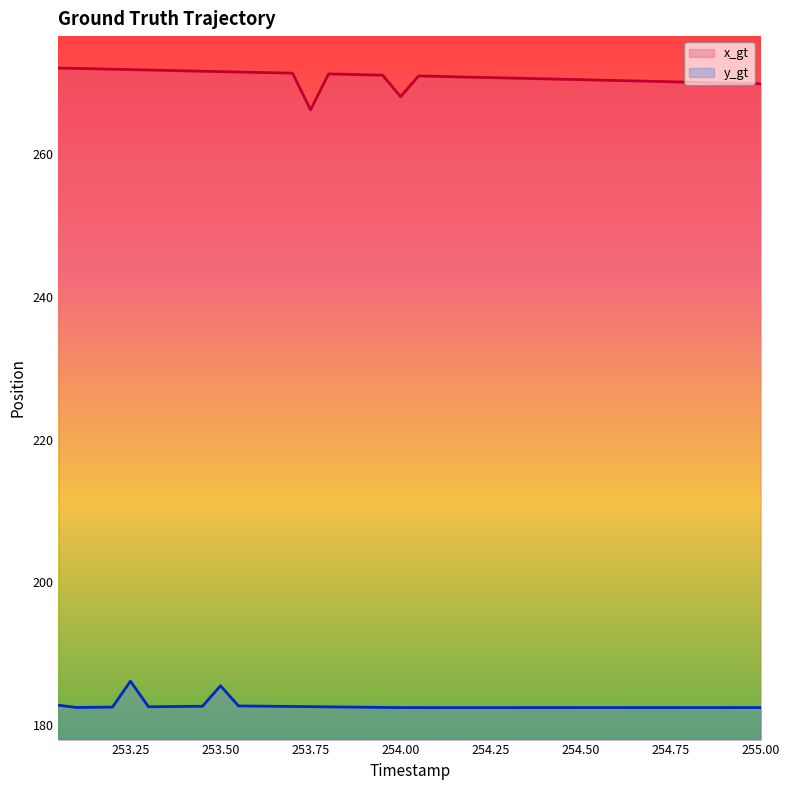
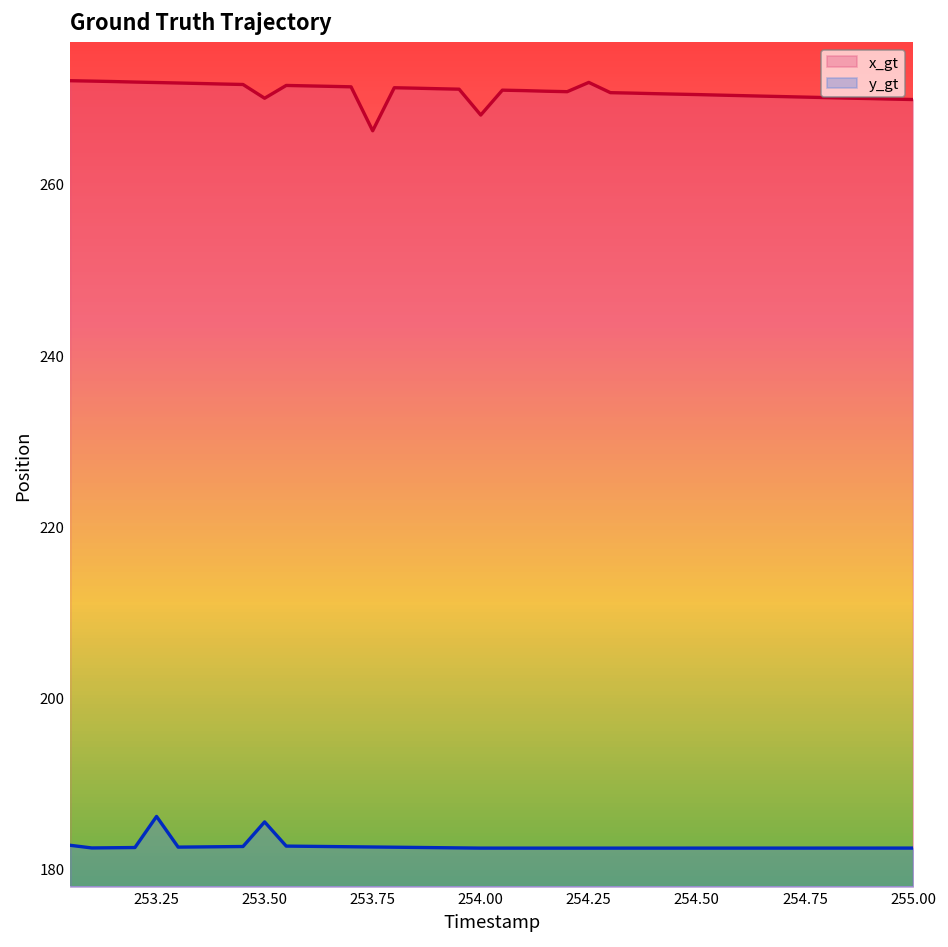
  {
    "x_gt": {
      "253.25": 272,
-     "253.50": 272,
+     "253.50": 270,
      "253.75": 266,
      "254.00": 268,
-     "254.25": 271,
+     "254.25": 272,
      "254.50": 270,
      "254.75": 270,
      "255.00": 270
    },
    "y_gt": {
      "253.25": 186,
      "253.50": 186,
      "253.75": 183,
      "254.00": 182,
      "254.25": 182,
      "254.50": 182,
      "254.75": 182,
      "255.00": 182
    }
  }
